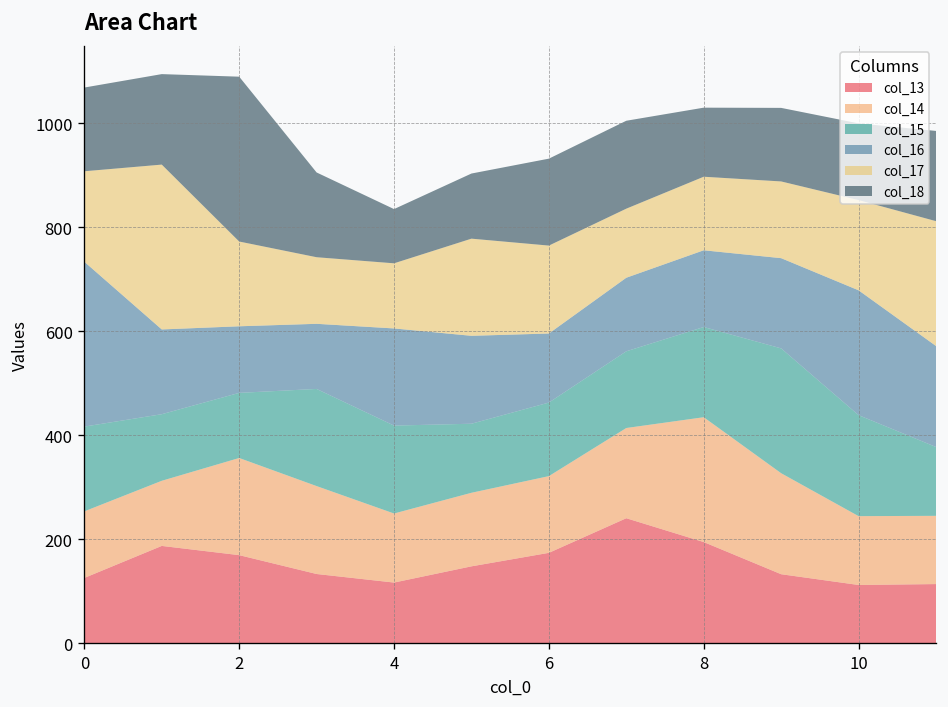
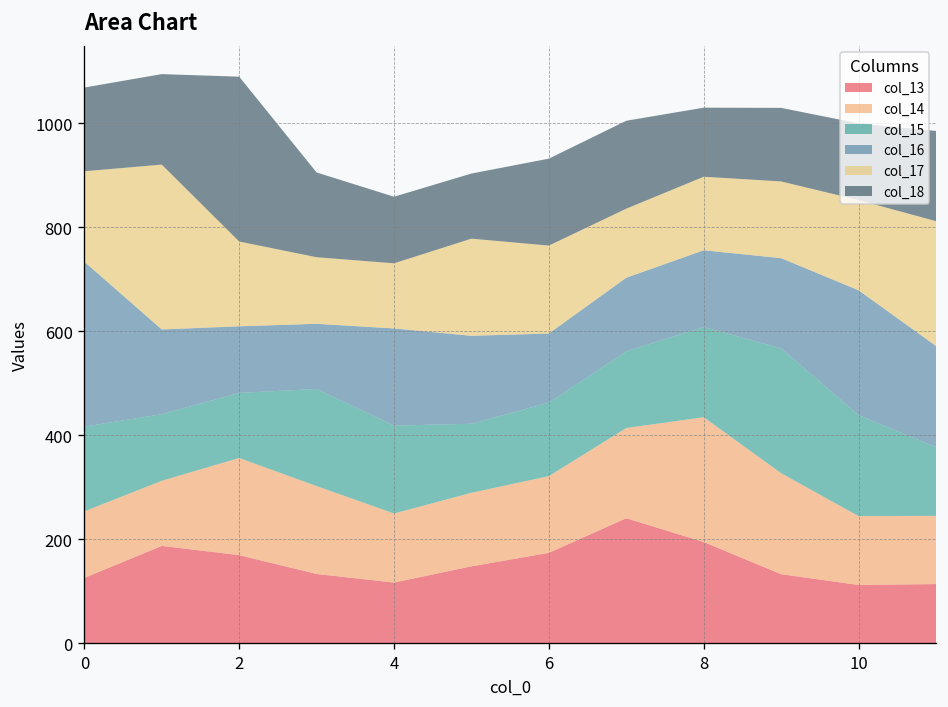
  {
    "col_13": {
      "0": 130,
      "2": 170,
      "4": 120,
      "6": 170,
      "8": 190,
      "10": 110
    },
    "col_18": {
      "0": 160,
      "2": 320,
-     "4": 100,
+     "4": 130,
      "6": 170,
      "8": 130
    }
  }
